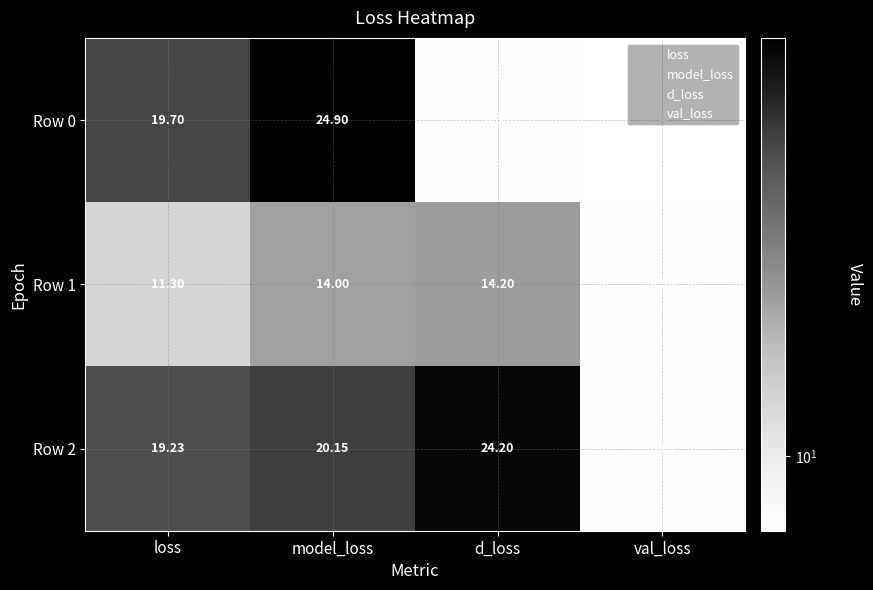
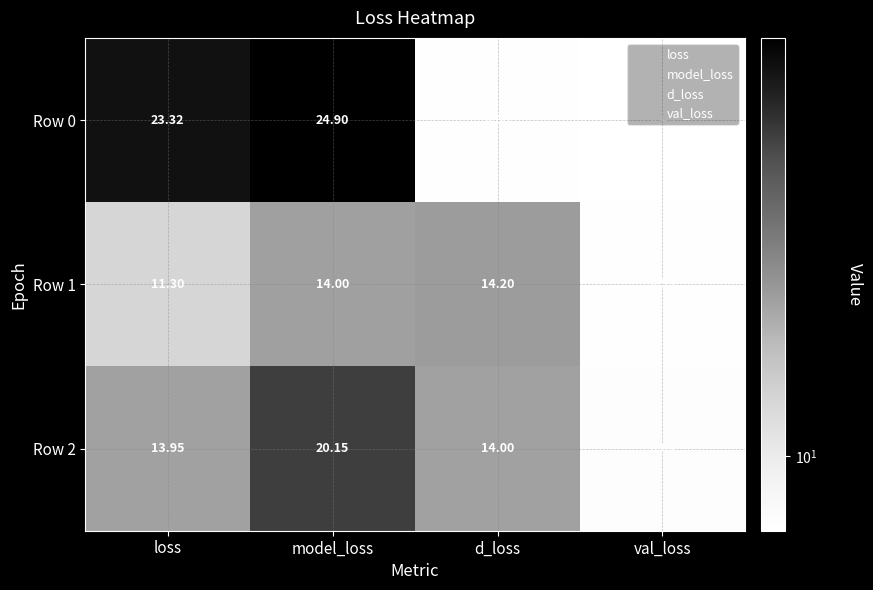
  {
    "Row 0": {
-     "loss": 19.70,
+     "loss": 23.32,
      "model_loss": 24.90
    },
    "Row 1": {
      "model_loss": 14.00,
      "d_loss": 14.20
    },
    "Row 2": {
-     "loss": 19.23,
+     "loss": 13.95,
      "model_loss": 20.15,
-     "d_loss": 24.20
+     "d_loss": 14.00
    }
  }
